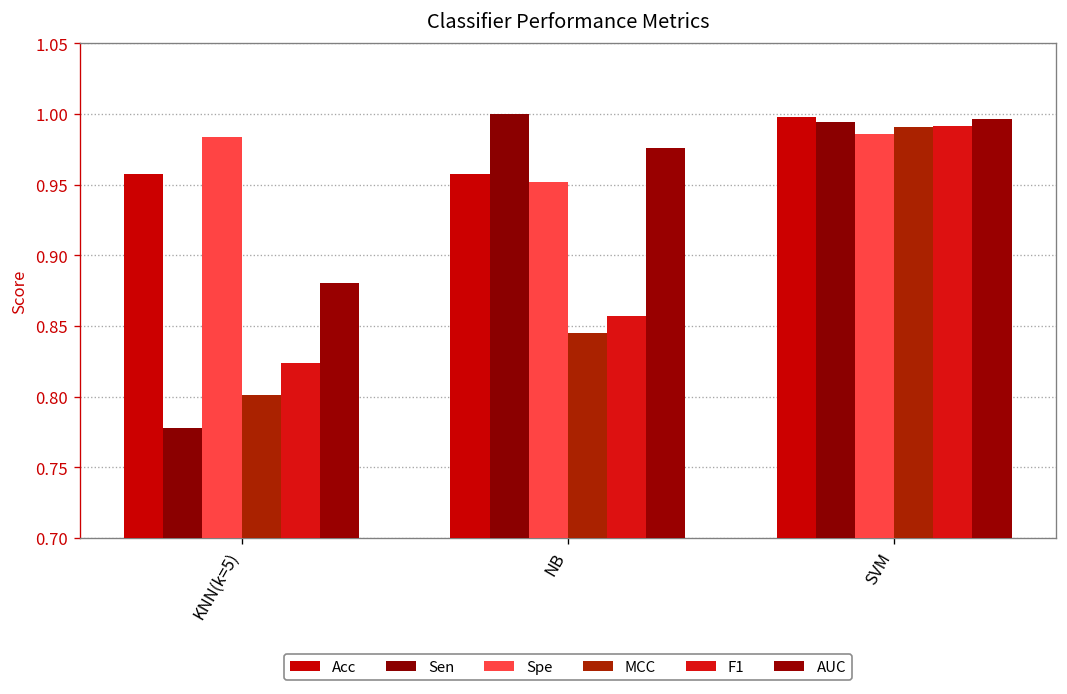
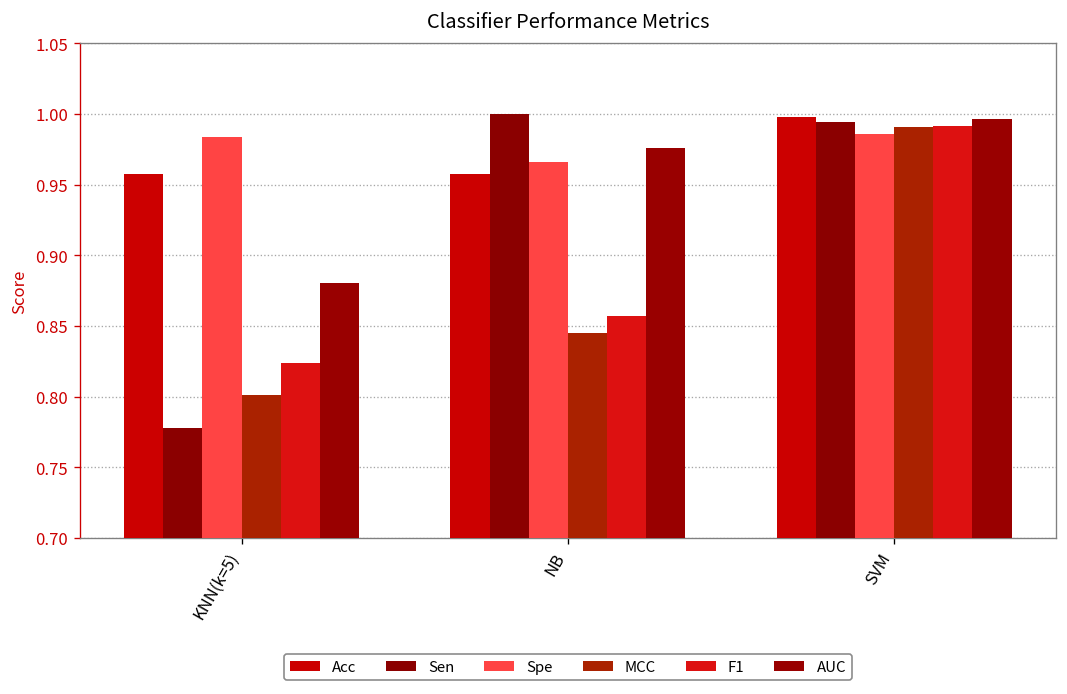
  {
    "Spe": {
      "KNN(k=5)": 0.984,
-     "NB": 0.952,
+     "NB": 0.966,
      "SVM": 0.986
    }
  }
